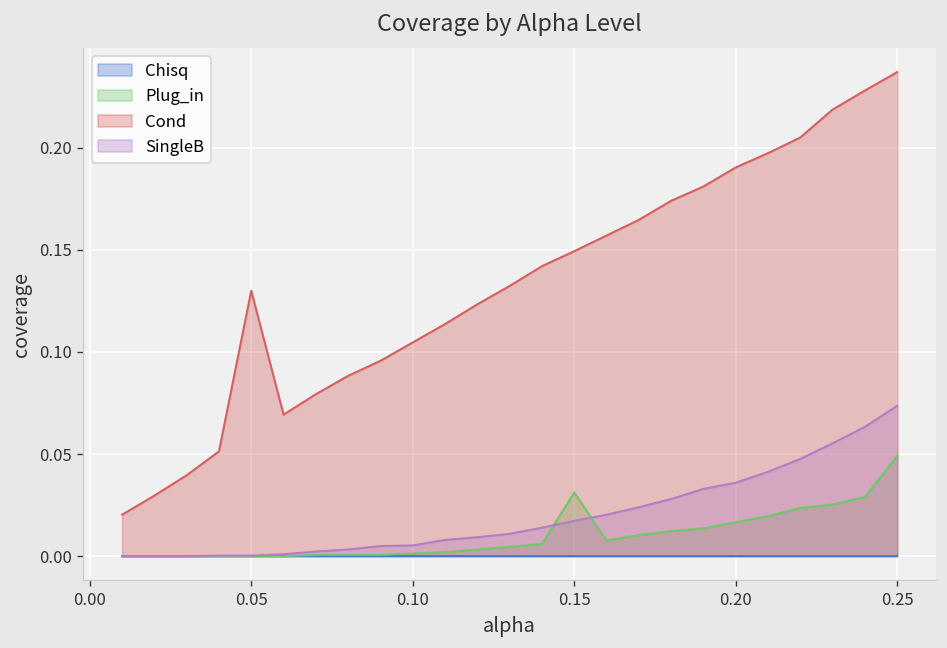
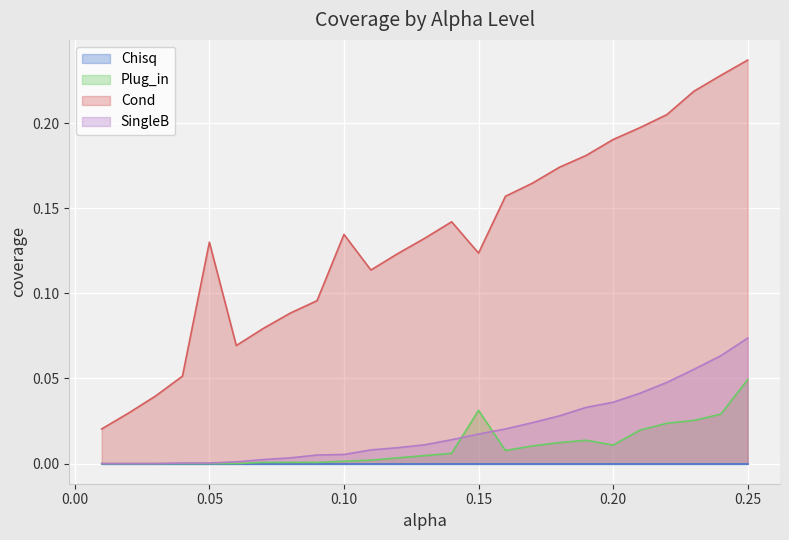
  {
    "Plug_in": {
      "0.15": 0.031,
-     "0.20": 0.017,
+     "0.20": 0.011,
      "0.25": 0.049
    },
    "Cond": {
      "0.05": 0.130,
-     "0.10": 0.105,
-     "0.15": 0.149,
+     "0.10": 0.135,
+     "0.15": 0.124,
      "0.20": 0.190,
      "0.25": 0.237
    }
  }
